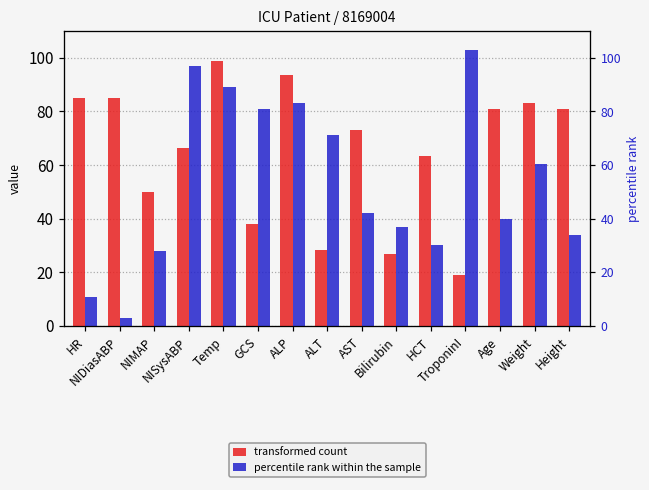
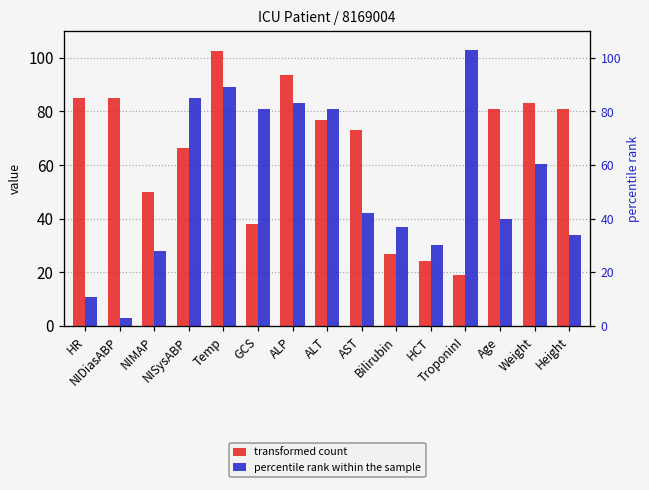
  {
    "transformed count": {
      "HR": 85,
      "NIDiasABP": 85,
      "NIMAP": 50,
      "NISysABP": 66,
-     "Temp": 99,
+     "Temp": 103,
      "GCS": 38,
      "ALP": 94,
-     "ALT": 28,
+     "ALT": 77,
      "AST": 73,
      "Bilirubin": 27,
-     "HCT": 63,
+     "HCT": 24,
      "TroponinI": 19,
      "Age": 81,
      "Weight": 83,
      "Height": 81
    },
    "percentile rank within the sample": {
      "HR": 11,
      "NIDiasABP": 3,
      "NIMAP": 28,
-     "NISysABP": 97,
+     "NISysABP": 85,
      "Temp": 89,
      "GCS": 81,
      "ALP": 83,
-     "ALT": 71,
+     "ALT": 81,
      "AST": 42,
      "Bilirubin": 37,
      "HCT": 30,
      "TroponinI": 103,
      "Age": 40,
      "Weight": 60,
      "Height": 34
    }
  }
